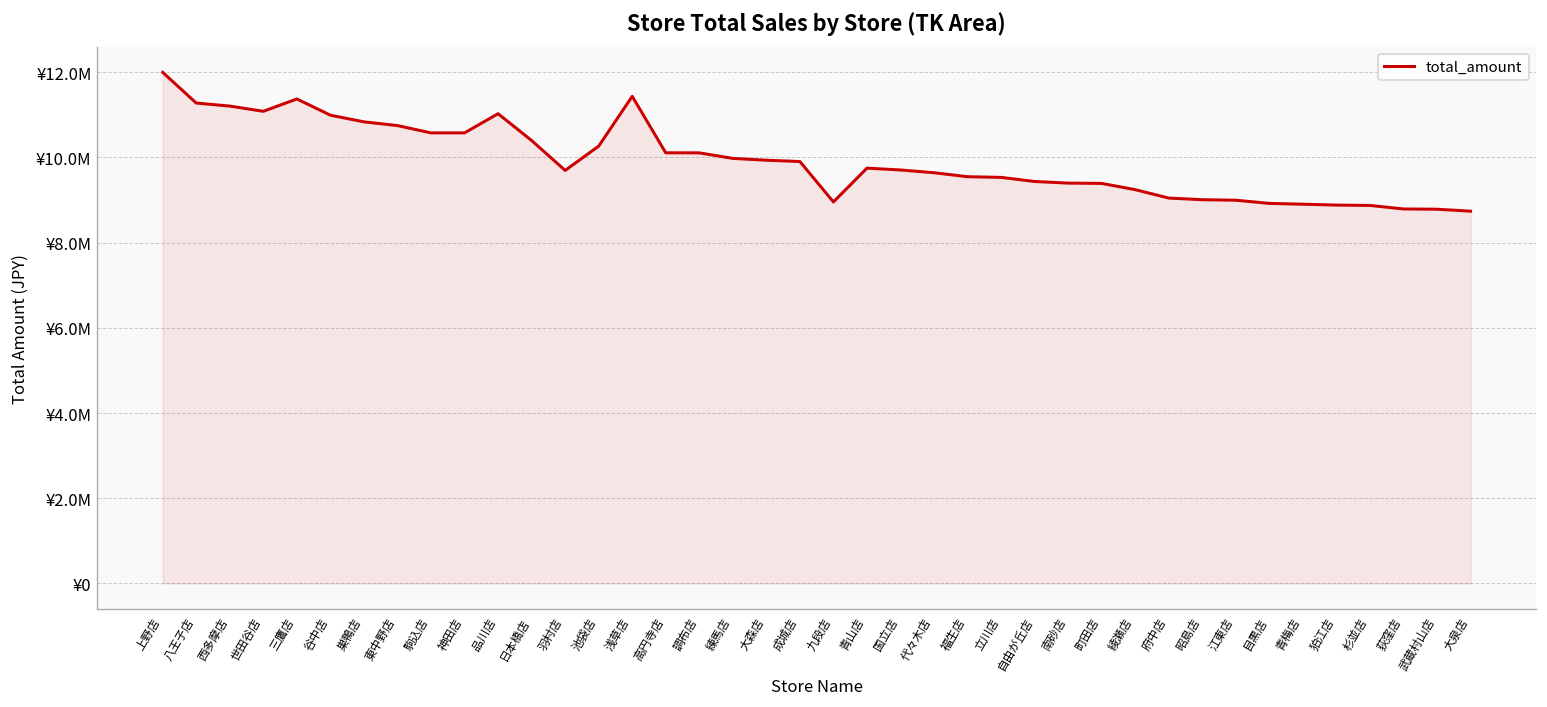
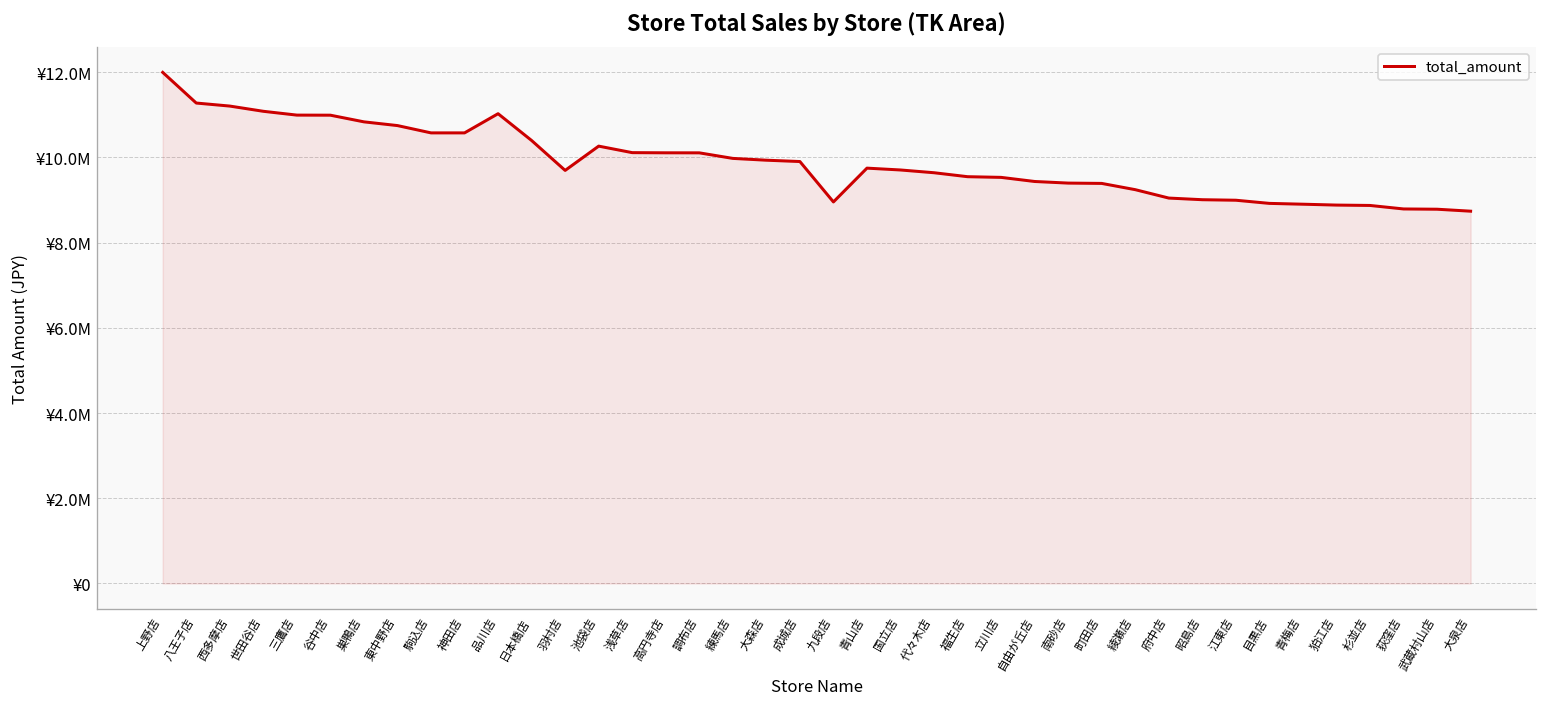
  {
    "上野店": "¥12000000",
    "八王子店": "¥11300000",
    "西多摩店": "¥11200000",
    "世田谷店": "¥11100000",
-   "三鷹店": "¥11400000",
+   "三鷹店": "¥11000000",
    "谷中店": "¥11000000",
    "巣鴨店": "¥10800000",
    "東中野店": "¥10700000",
    "駒込店": "¥10600000",
    "神田店": "¥10600000",
    "品川店": "¥11000000",
    "日本橋店": "¥10400000",
    "羽村店": "¥9700000",
    "池袋店": "¥10300000",
-   "浅草店": "¥11400000",
+   "浅草店": "¥10100000",
    "高円寺店": "¥10100000",
    "調布店": "¥10100000",
    "練馬店": "¥10000000",
    "大森店": "¥9900000",
    "成城店": "¥9900000",
    "九段店": "¥9000000",
    "青山店": "¥9700000",
    "国立店": "¥9700000",
    "代々木店": "¥9600000",
    "福生店": "¥9500000",
    "立川店": "¥9500000",
    "自由が丘店": "¥9400000",
    "南砂店": "¥9400000",
    "町田店": "¥9400000",
    "綾瀬店": "¥9200000",
    "府中店": "¥9000000",
    "昭島店": "¥9000000",
    "江東店": "¥9000000",
    "目黒店": "¥8900000",
    "青梅店": "¥8900000",
    "狛江店": "¥8900000",
    "杉並店": "¥8900000",
    "荻窪店": "¥8800000",
    "武蔵村山店": "¥8800000",
    "大泉店": "¥8700000"
  }
